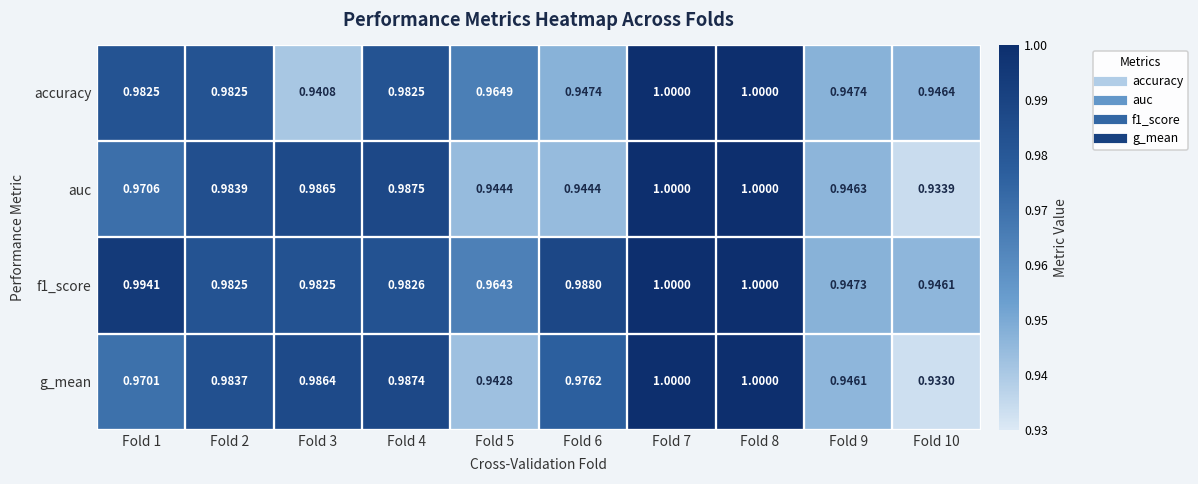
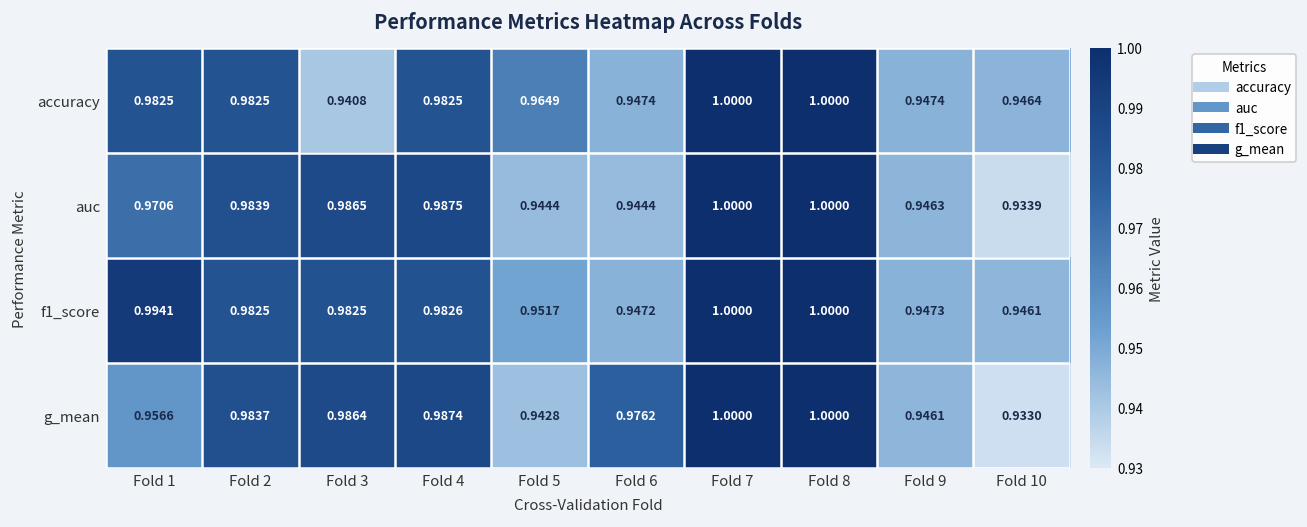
  {
    "accuracy": {
      "Fold 1": 0.9825,
      "Fold 2": 0.9825,
      "Fold 3": 0.9408,
      "Fold 4": 0.9825,
      "Fold 5": 0.9649,
      "Fold 6": 0.9474,
      "Fold 7": 1.0000,
      "Fold 8": 1.0000,
      "Fold 9": 0.9474,
      "Fold 10": 0.9464
    },
    "auc": {
      "Fold 1": 0.9706,
      "Fold 2": 0.9839,
      "Fold 3": 0.9865,
      "Fold 4": 0.9875,
      "Fold 5": 0.9444,
      "Fold 6": 0.9444,
      "Fold 7": 1.0000,
      "Fold 8": 1.0000,
      "Fold 9": 0.9463,
      "Fold 10": 0.9339
    },
    "f1_score": {
      "Fold 1": 0.9941,
      "Fold 2": 0.9825,
      "Fold 3": 0.9825,
      "Fold 4": 0.9826,
-     "Fold 5": 0.9643,
-     "Fold 6": 0.9880,
+     "Fold 5": 0.9517,
+     "Fold 6": 0.9472,
      "Fold 7": 1.0000,
      "Fold 8": 1.0000,
      "Fold 9": 0.9473,
      "Fold 10": 0.9461
    },
    "g_mean": {
-     "Fold 1": 0.9701,
+     "Fold 1": 0.9566,
      "Fold 2": 0.9837,
      "Fold 3": 0.9864,
      "Fold 4": 0.9874,
      "Fold 5": 0.9428,
      "Fold 6": 0.9762,
      "Fold 7": 1.0000,
      "Fold 8": 1.0000,
      "Fold 9": 0.9461,
      "Fold 10": 0.9330
    }
  }
